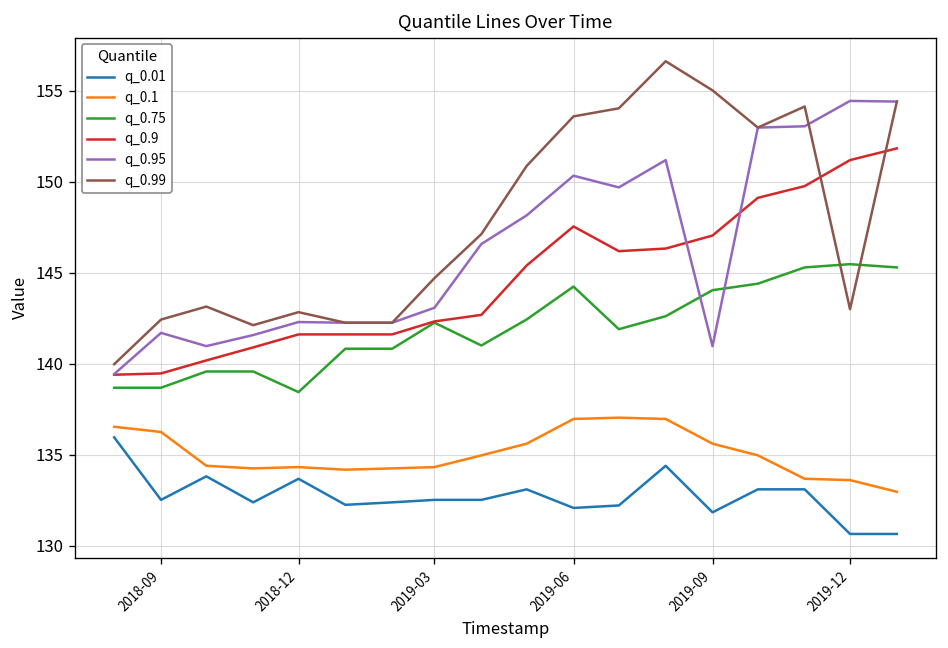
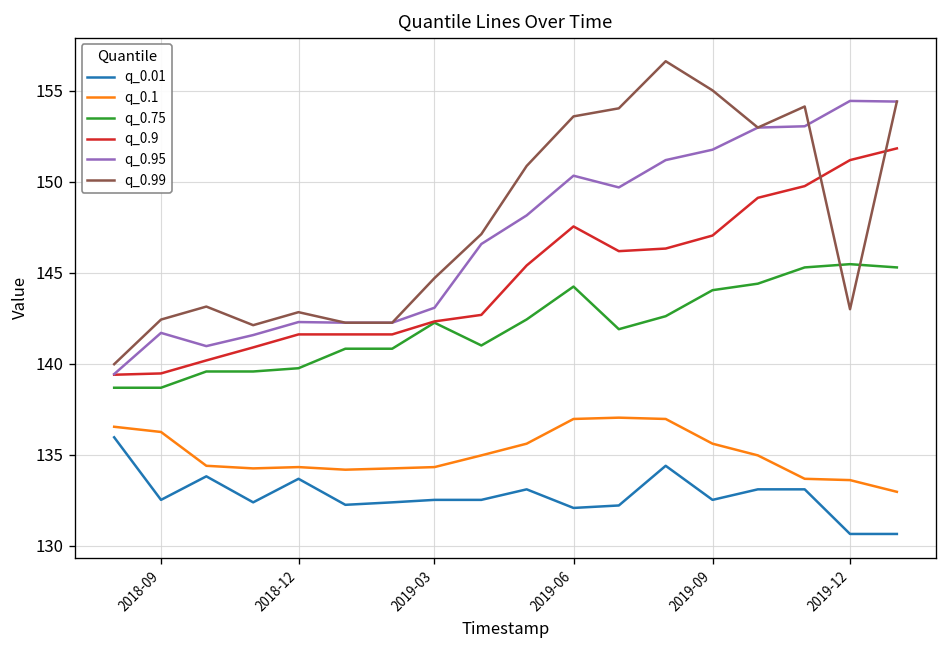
  {
    "q_0.01": {
      "2018-09": 132.5,
      "2018-12": 133.7,
      "2019-03": 132.5,
      "2019-06": 132.1,
-     "2019-09": 131.8,
+     "2019-09": 132.5,
      "2019-12": 130.6
    },
    "q_0.1": {
      "2018-09": 136.3,
      "2018-12": 134.3,
      "2019-03": 134.3,
      "2019-06": 137.0,
      "2019-09": 135.6,
      "2019-12": 133.6
    },
    "q_0.75": {
      "2018-09": 138.7,
-     "2018-12": 138.4,
+     "2018-12": 139.8,
      "2019-06": 144.2,
      "2019-09": 144.0,
      "2019-12": 145.5
    },
    "q_0.9": {
      "2018-09": 139.5,
      "2018-12": 141.6,
      "2019-06": 147.5,
      "2019-09": 147.0,
      "2019-12": 151.2
    },
    "q_0.95": {
      "2018-09": 141.7,
      "2018-12": 142.3,
      "2019-03": 143.1,
      "2019-06": 150.3,
-     "2019-09": 141.0,
+     "2019-09": 151.8,
      "2019-12": 154.4
    },
    "q_0.99": {
      "2018-09": 142.4,
      "2018-12": 142.8,
      "2019-03": 144.7,
      "2019-06": 153.6,
      "2019-09": 155.0,
      "2019-12": 143.0
    }
  }
